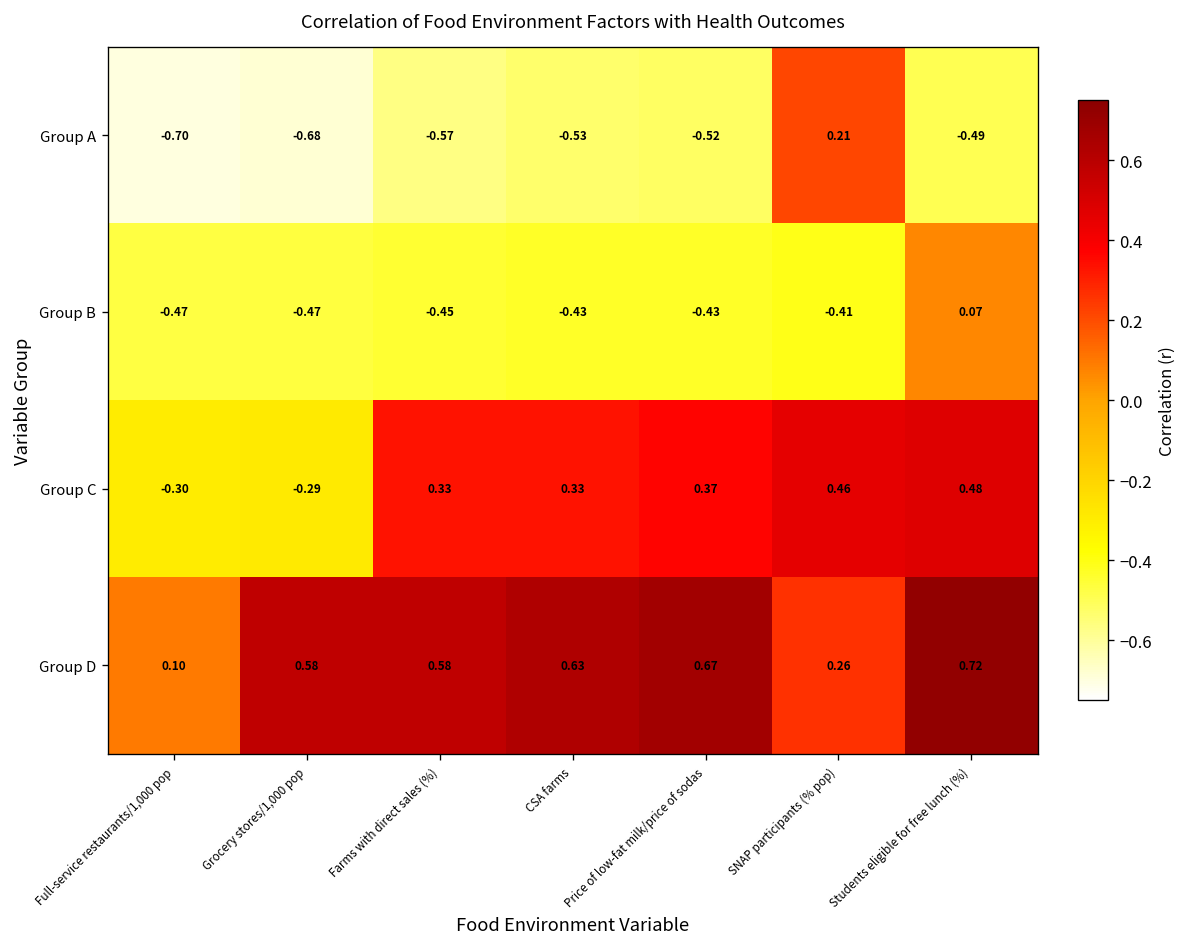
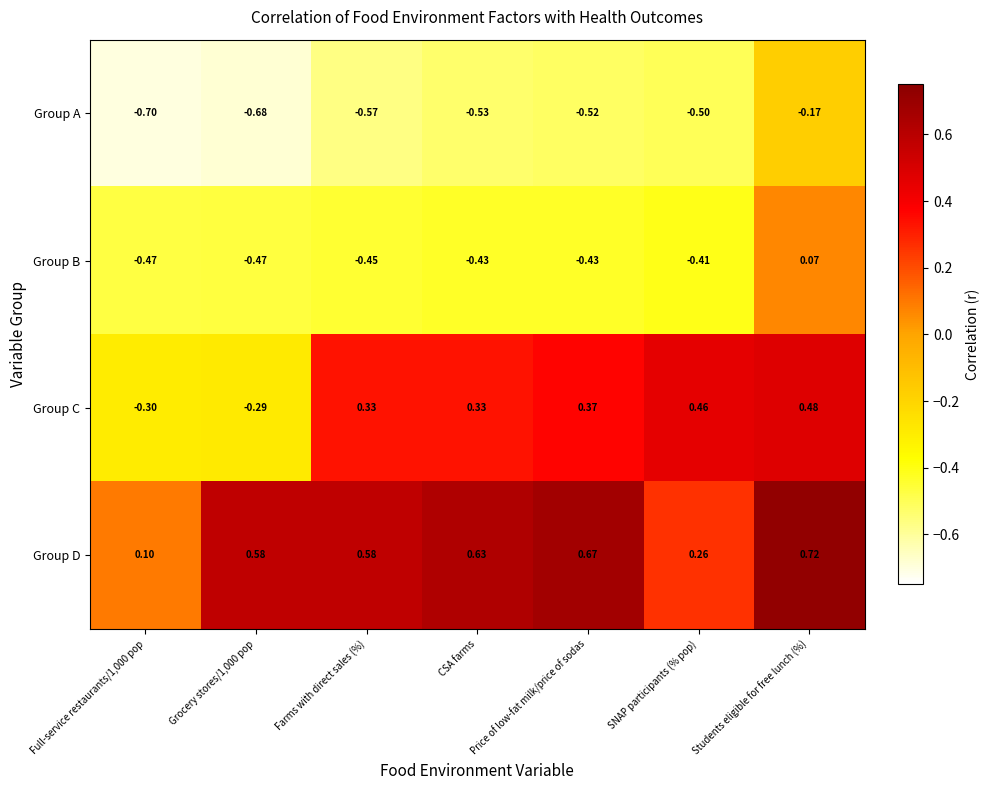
  {
    "Group A": {
      "Full-service restaurants/1,000 pop": -0.70,
      "Grocery stores/1,000 pop": -0.68,
      "Farms with direct sales (%)": -0.57,
      "CSA farms": -0.53,
      "Price of low-fat milk/price of sodas": -0.52,
-     "SNAP participants (% pop)": 0.21,
-     "Students eligible for free lunch (%)": -0.49
+     "SNAP participants (% pop)": -0.50,
+     "Students eligible for free lunch (%)": -0.17
    },
    "Group B": {
      "Full-service restaurants/1,000 pop": -0.47,
      "Grocery stores/1,000 pop": -0.47,
      "Farms with direct sales (%)": -0.45,
      "CSA farms": -0.43,
      "Price of low-fat milk/price of sodas": -0.43,
      "SNAP participants (% pop)": -0.41,
      "Students eligible for free lunch (%)": 0.07
    },
    "Group C": {
      "Full-service restaurants/1,000 pop": -0.30,
      "Grocery stores/1,000 pop": -0.29,
      "Farms with direct sales (%)": 0.33,
      "CSA farms": 0.33,
      "Price of low-fat milk/price of sodas": 0.37,
      "SNAP participants (% pop)": 0.46,
      "Students eligible for free lunch (%)": 0.48
    },
    "Group D": {
      "Full-service restaurants/1,000 pop": 0.10,
      "Grocery stores/1,000 pop": 0.58,
      "Farms with direct sales (%)": 0.58,
      "CSA farms": 0.63,
      "Price of low-fat milk/price of sodas": 0.67,
      "SNAP participants (% pop)": 0.26,
      "Students eligible for free lunch (%)": 0.72
    }
  }
